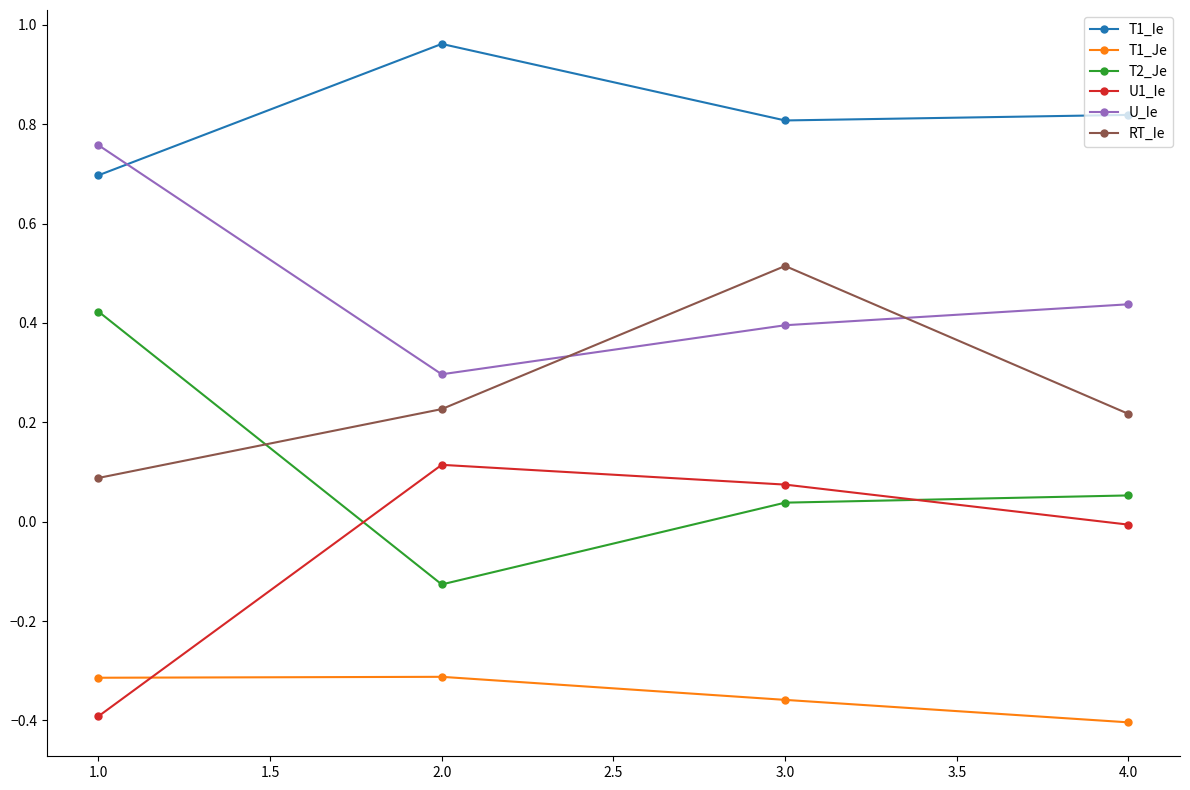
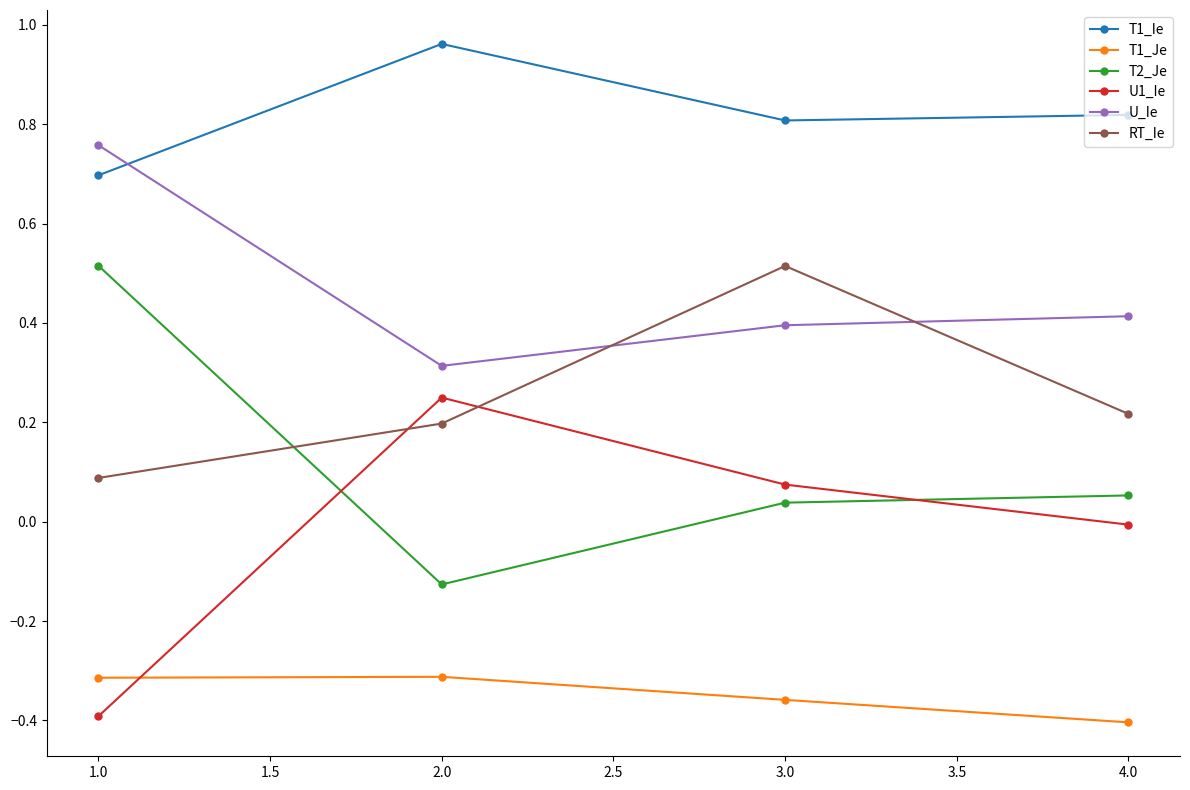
  {
    "T1_Ie": {
      "1.0": 0.70,
      "2.0": 0.96,
      "3.0": 0.81
    },
    "T1_Je": {
      "1.0": -0.31,
      "2.0": -0.31,
      "3.0": -0.36,
      "4.0": -0.40
    },
    "T2_Je": {
-     "1.0": 0.42,
+     "1.0": 0.52,
      "2.0": -0.13,
      "3.0": 0.04,
      "4.0": 0.05
    },
    "U1_Ie": {
      "1.0": -0.39,
-     "2.0": 0.11,
+     "2.0": 0.25,
      "3.0": 0.07,
      "4.0": -0.01
    },
    "U_Ie": {
      "1.0": 0.76,
-     "2.0": 0.30,
+     "2.0": 0.31,
      "3.0": 0.40,
-     "4.0": 0.44
+     "4.0": 0.41
    },
    "RT_Ie": {
      "1.0": 0.09,
-     "2.0": 0.23,
+     "2.0": 0.20,
      "3.0": 0.51,
      "4.0": 0.22
    }
  }
